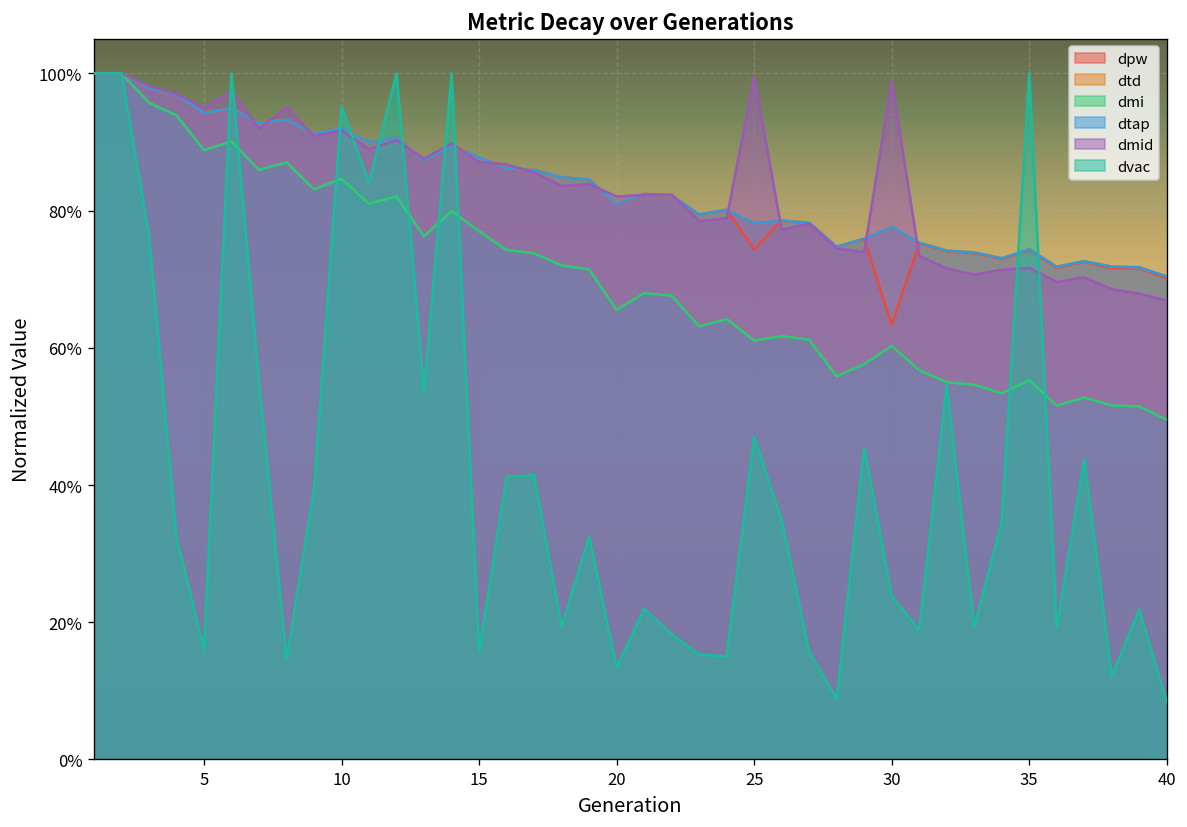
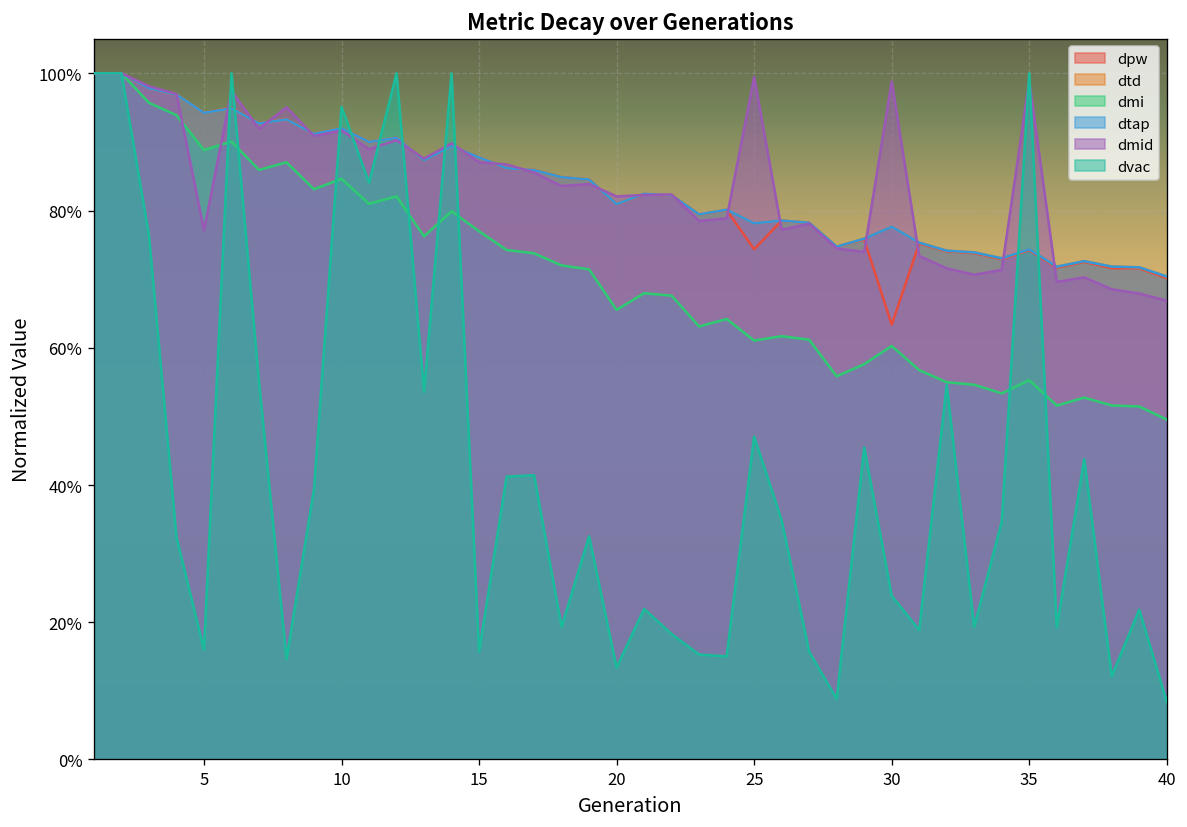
  {
    "dpw": {
      "25": "74%",
      "30": "63%"
    },
    "dmid": {
-     "5": "95%",
+     "5": "77%",
      "15": "87%",
      "20": "82%",
      "25": "99%",
      "30": "99%",
-     "35": "72%",
+     "35": "99%",
      "40": "67%"
    }
  }
